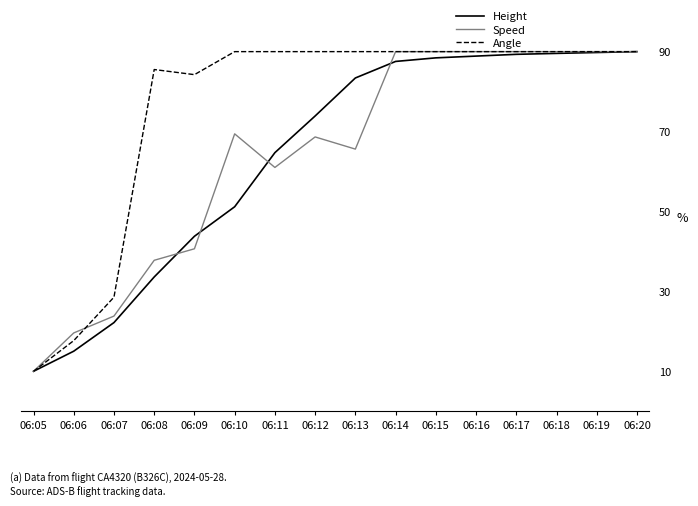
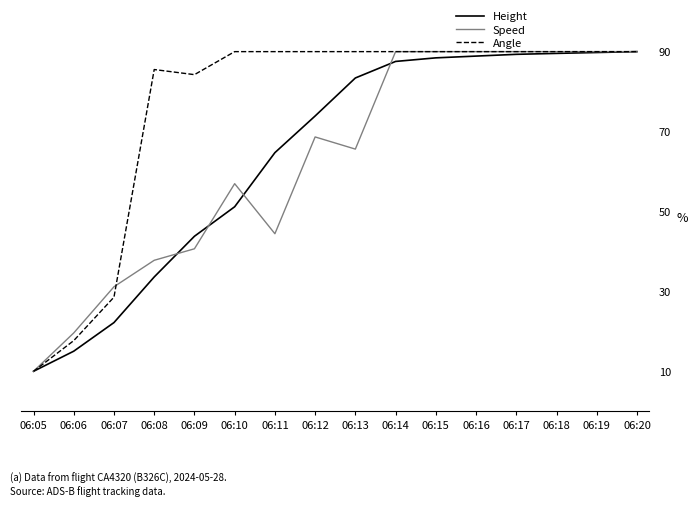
  {
    "Speed": {
      "06:06": 20,
-     "06:07": 24,
+     "06:07": 31,
      "06:08": 38,
      "06:09": 41,
-     "06:10": 69,
-     "06:11": 61,
+     "06:10": 57,
+     "06:11": 44,
      "06:12": 69,
      "06:13": 66
    }
  }
